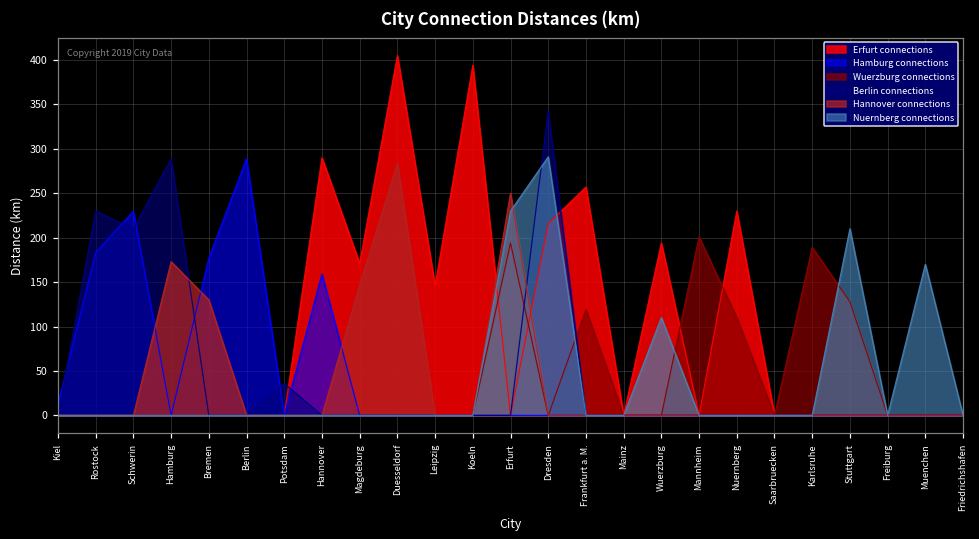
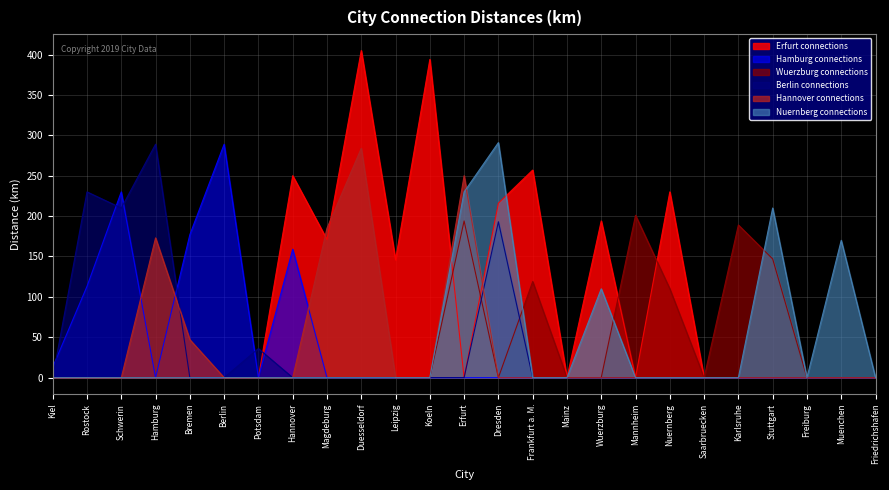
  {
    "Erfurt connections": {
-     "Hannover": 290,
+     "Hannover": 250,
      "Magdeburg": 170,
      "Duesseldorf": 410,
      "Leipzig": 150,
      "Koeln": 390,
      "Dresden": 220,
      "Frankfurt a. M.": 260,
      "Wuerzburg": 190,
      "Nuernberg": 230
    },
    "Hamburg connections": {
      "Kiel": 10,
-     "Rostock": 180,
+     "Rostock": 110,
      "Schwerin": 230,
      "Bremen": 180,
      "Berlin": 290,
      "Hannover": 160
    },
    "Wuerzburg connections": {
      "Erfurt": 190,
      "Frankfurt a. M.": 120,
      "Mannheim": 200,
      "Nuernberg": 110,
      "Karlsruhe": 190,
-     "Stuttgart": 130
+     "Stuttgart": 150
    },
    "Berlin connections": {
      "Rostock": 230,
      "Schwerin": 210,
      "Hamburg": 290,
      "Potsdam": 40,
-     "Dresden": 340
+     "Dresden": 190
    },
    "Hannover connections": {
      "Hamburg": 170,
-     "Bremen": 130,
-     "Magdeburg": 150,
+     "Bremen": 50,
+     "Magdeburg": 190,
      "Duesseldorf": 280,
      "Erfurt": 250
    },
    "Nuernberg connections": {
      "Erfurt": 230,
      "Dresden": 290,
      "Wuerzburg": 110,
      "Stuttgart": 210,
      "Muenchen": 170
    }
  }
